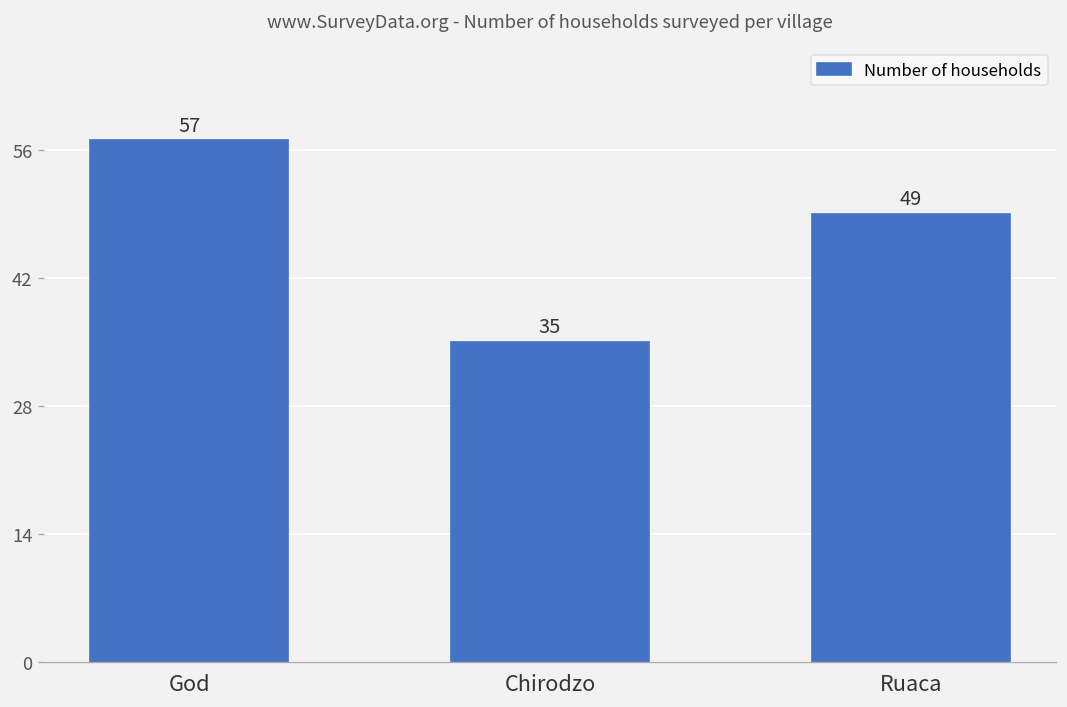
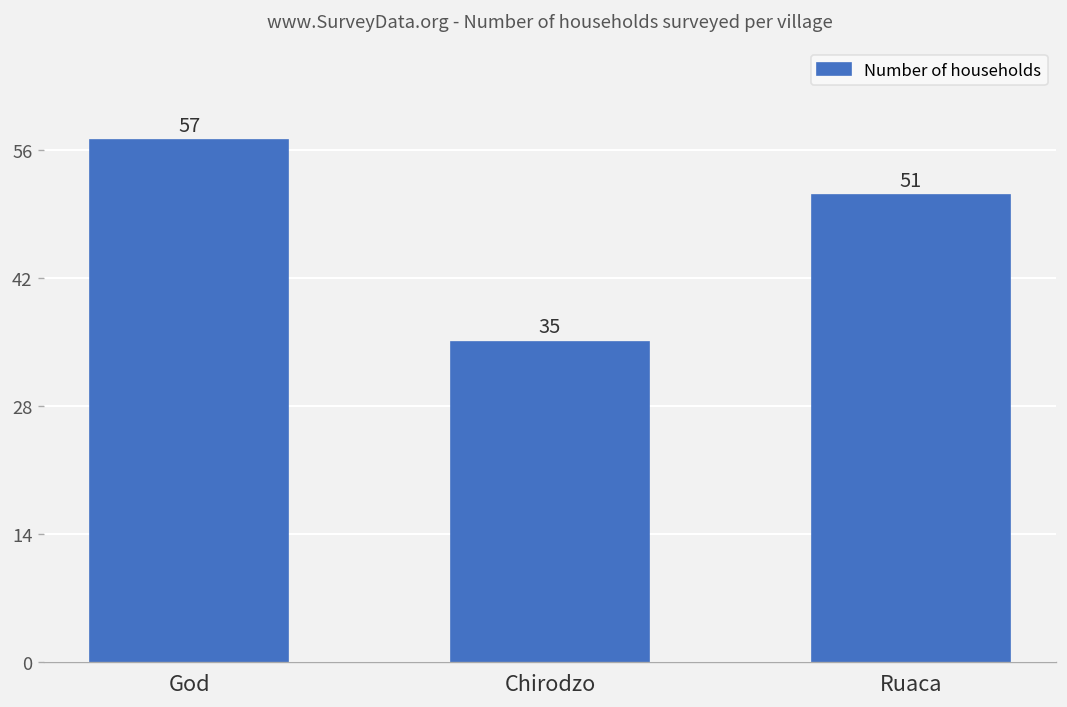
  {
    "God": 57,
    "Chirodzo": 35,
-   "Ruaca": 49
+   "Ruaca": 51
  }
